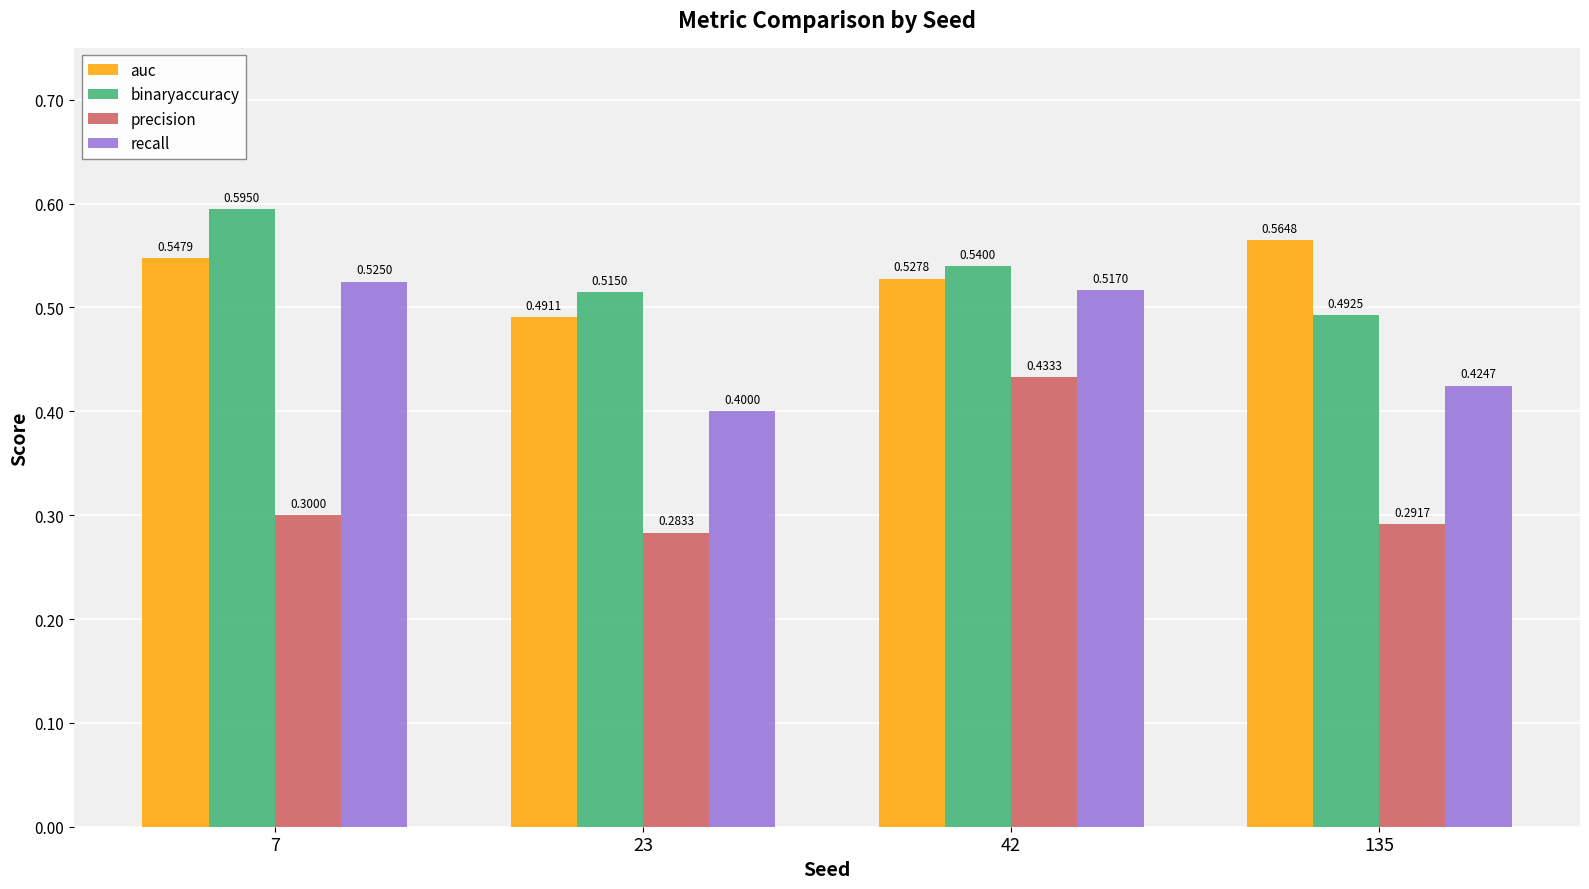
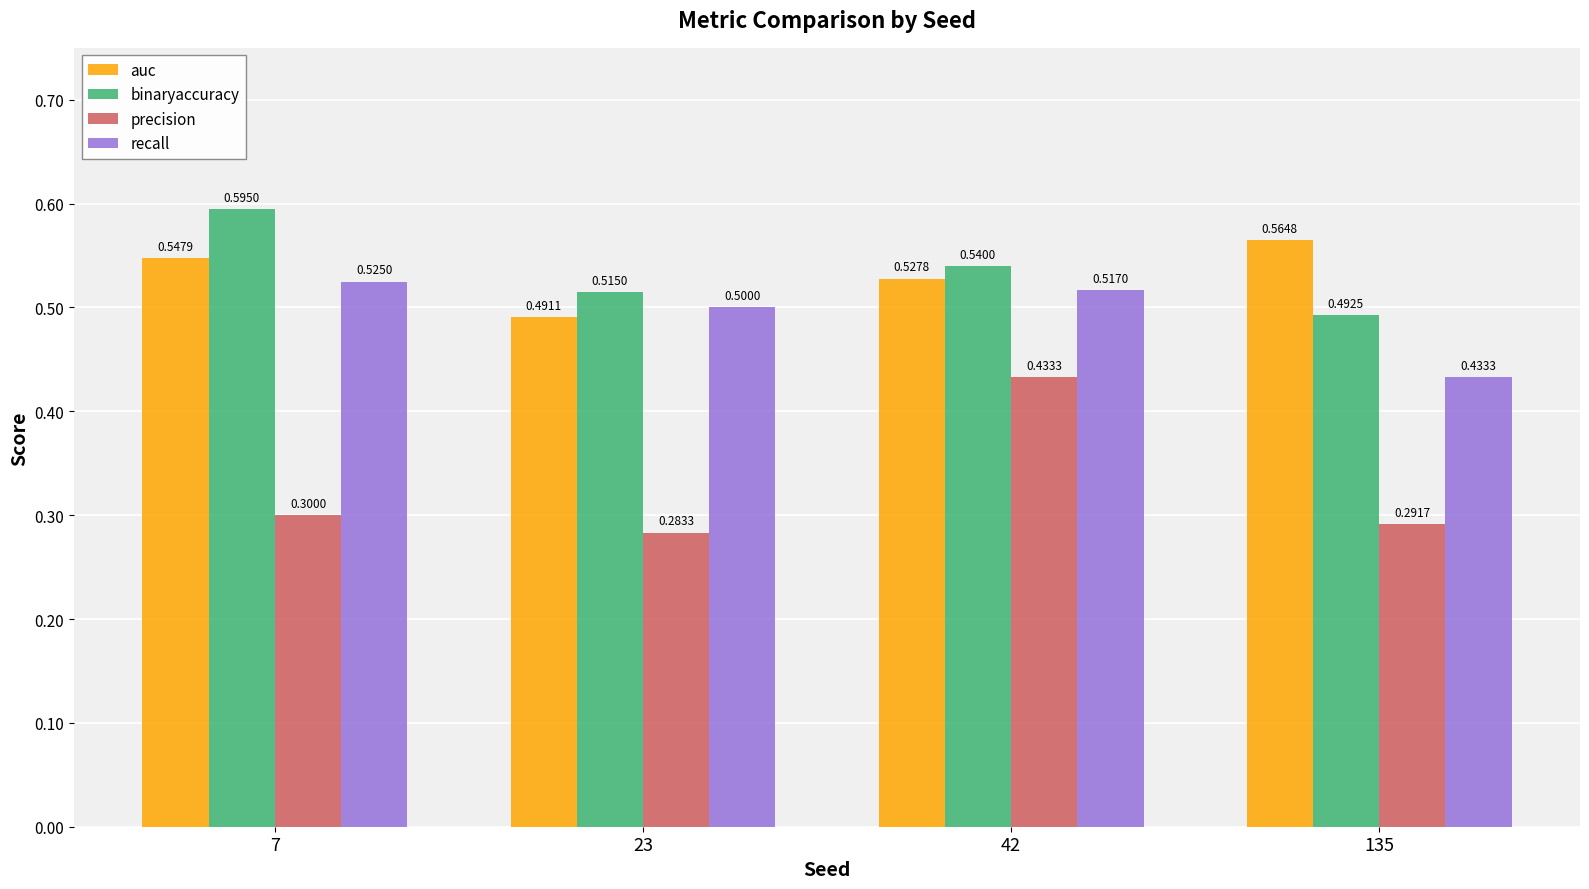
  {
    "auc": {
      "7": 0.5479,
      "23": 0.4911,
      "42": 0.5278,
      "135": 0.5648
    },
    "binaryaccuracy": {
      "7": 0.5950,
      "23": 0.5150,
      "42": 0.5400,
      "135": 0.4925
    },
    "precision": {
      "7": 0.3000,
      "23": 0.2833,
      "42": 0.4333,
      "135": 0.2917
    },
    "recall": {
      "7": 0.5250,
-     "23": 0.4000,
+     "23": 0.5000,
      "42": 0.5170,
-     "135": 0.4247
+     "135": 0.4333
    }
  }
